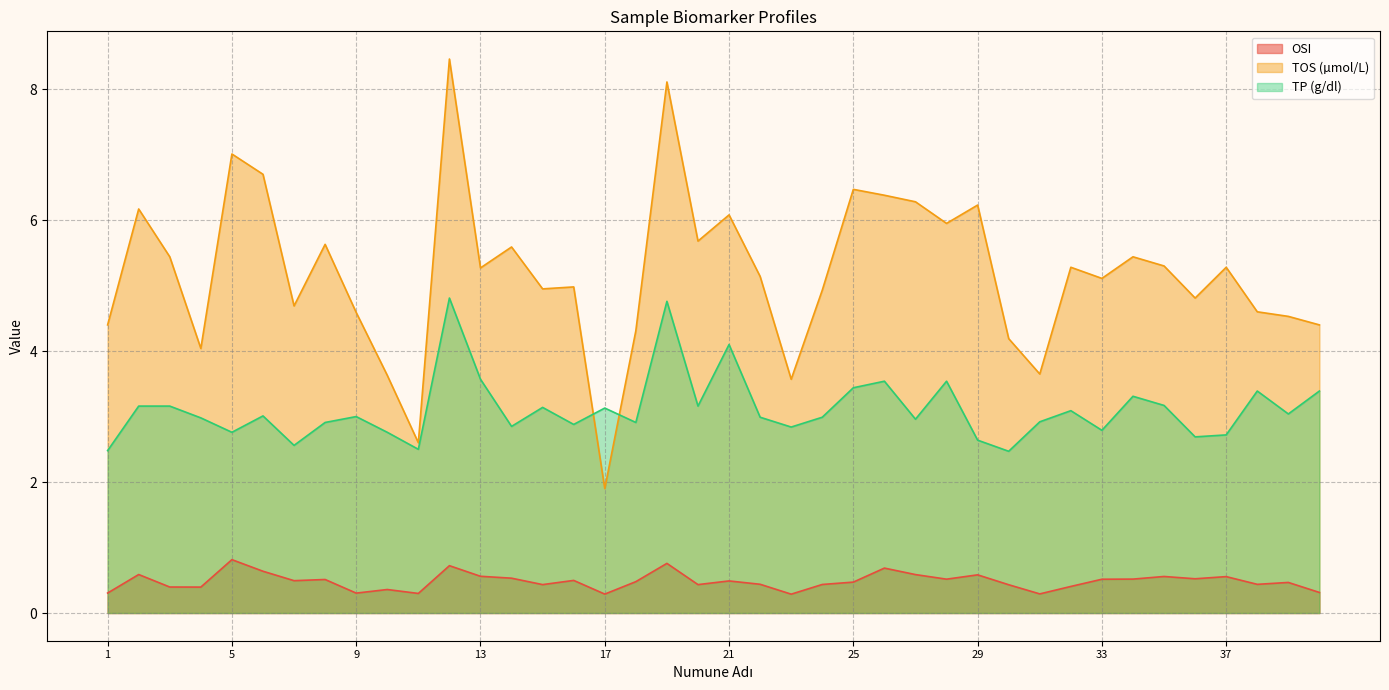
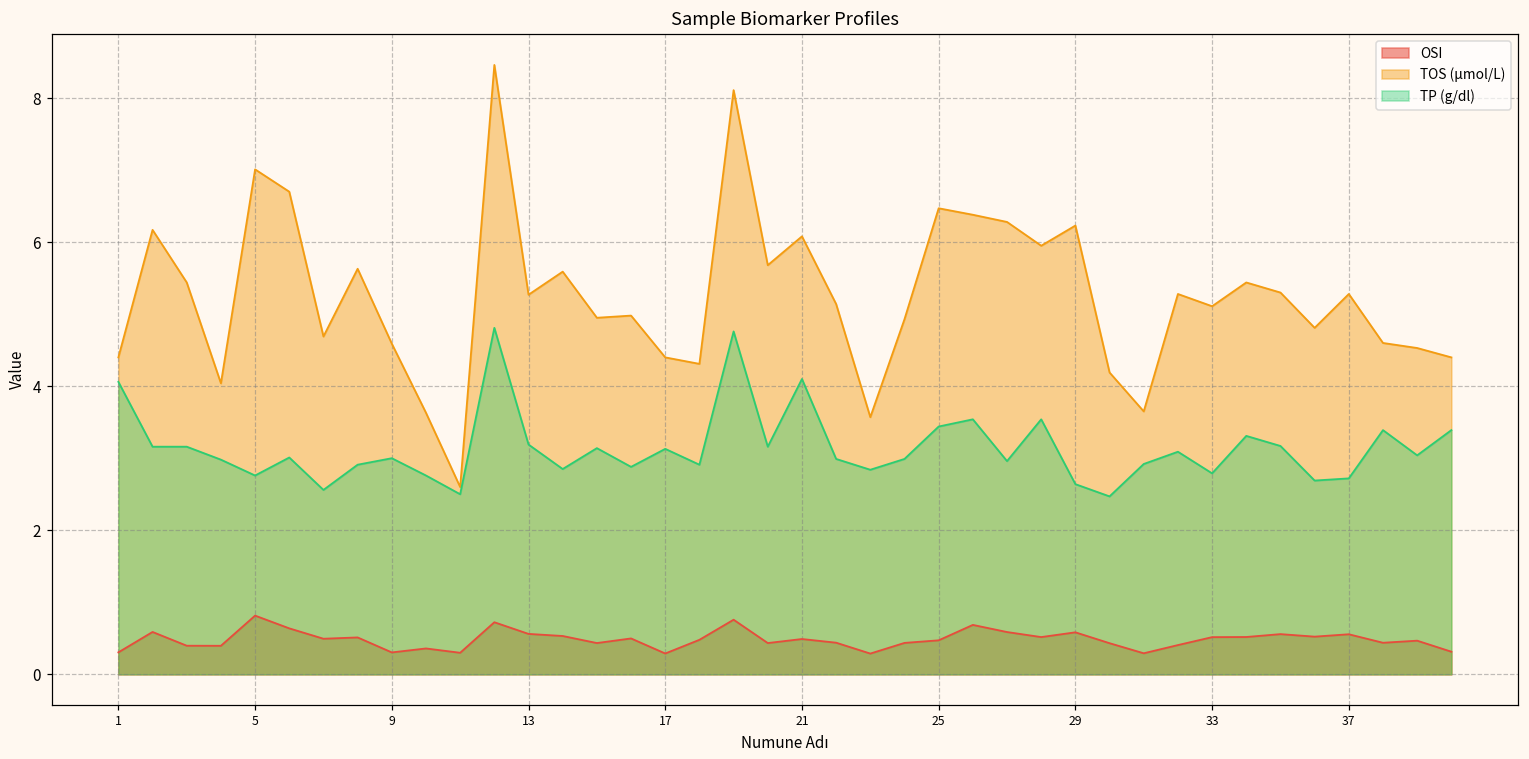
  {
    "OSI": {
      "1": 0.3,
      "5": 0.8,
      "9": 0.3,
      "13": 0.6,
      "17": 0.3,
      "21": 0.5,
      "25": 0.5,
      "29": 0.6,
      "33": 0.5,
      "37": 0.6
    },
    "TOS (µmol/L)": {
      "1": 4.4,
      "5": 7.0,
      "9": 4.6,
      "13": 5.3,
-     "17": 1.9,
+     "17": 4.4,
      "21": 6.1,
      "25": 6.5,
      "29": 6.2,
      "33": 5.1,
      "37": 5.3
    },
    "TP (g/dl)": {
-     "1": 2.5,
+     "1": 4.1,
      "5": 2.8,
      "9": 3.0,
-     "13": 3.6,
+     "13": 3.2,
      "17": 3.1,
      "21": 4.1,
      "25": 3.4,
      "29": 2.6,
      "33": 2.8,
      "37": 2.7
    }
  }
